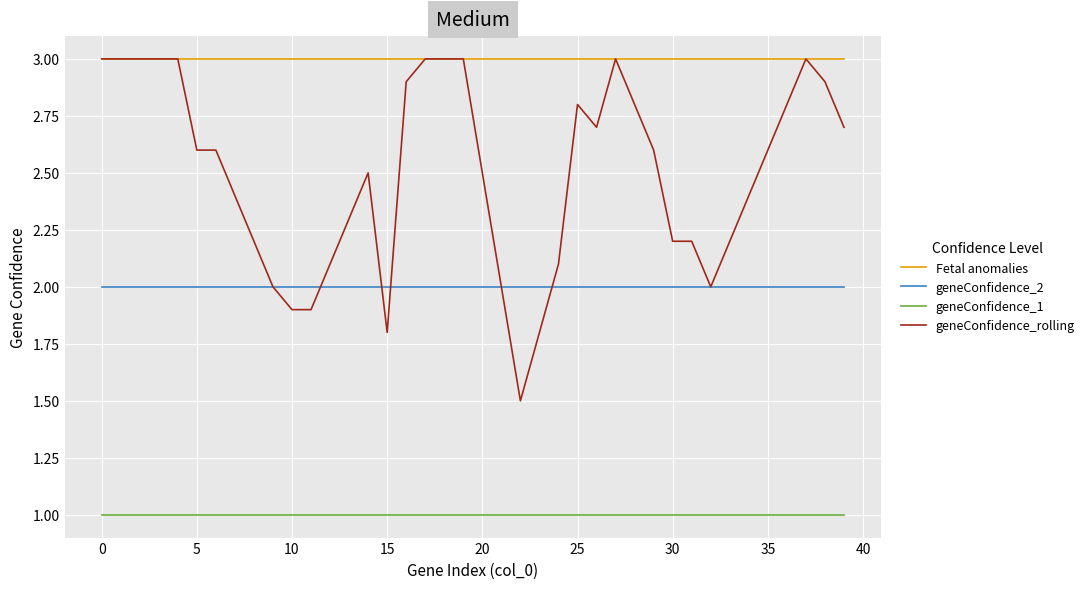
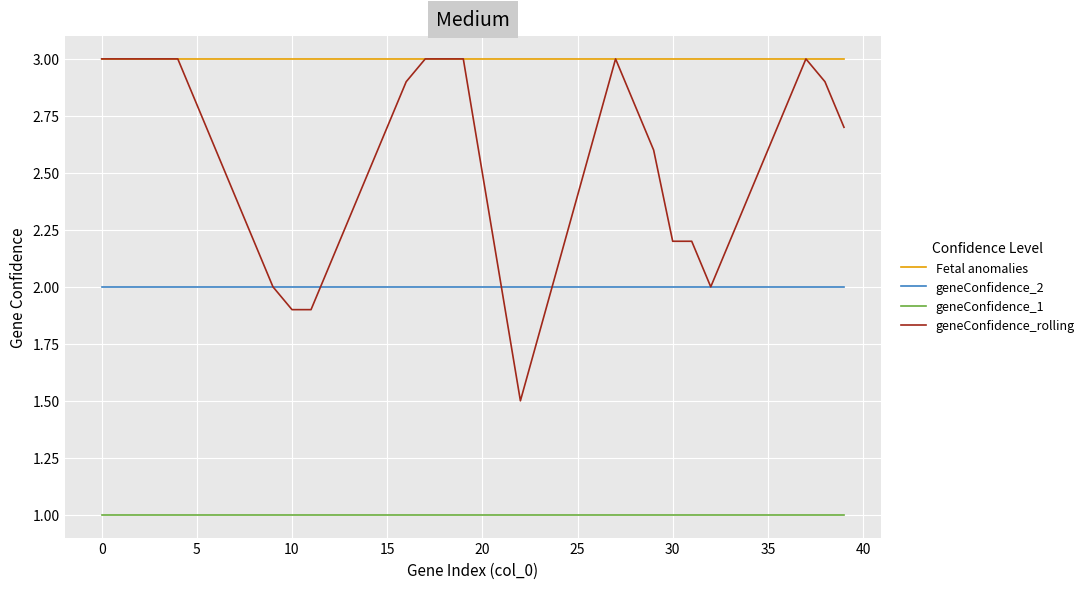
  {
    "Fetal anomalies": {
      "5": 3.0,
      "10": 3.0,
      "15": 3.0,
      "20": 3.0,
      "25": 3.0,
      "30": 3.0,
      "35": 3.0
    },
    "geneConfidence_2": {
      "0": 2.0,
      "5": 2.0,
      "10": 2.0,
      "15": 2.0,
      "20": 2.0,
      "25": 2.0,
      "30": 2.0,
      "35": 2.0
    },
    "geneConfidence_1": {
      "0": 1.0,
      "5": 1.0,
      "10": 1.0,
      "15": 1.0,
      "20": 1.0,
      "25": 1.0,
      "30": 1.0,
      "35": 1.0
    },
    "geneConfidence_rolling": {
-     "5": 2.6,
+     "5": 2.8,
      "10": 1.9,
-     "15": 1.8,
+     "15": 2.7,
      "20": 2.5,
-     "25": 2.8,
+     "25": 2.4,
      "30": 2.2,
      "35": 2.6
    }
  }
